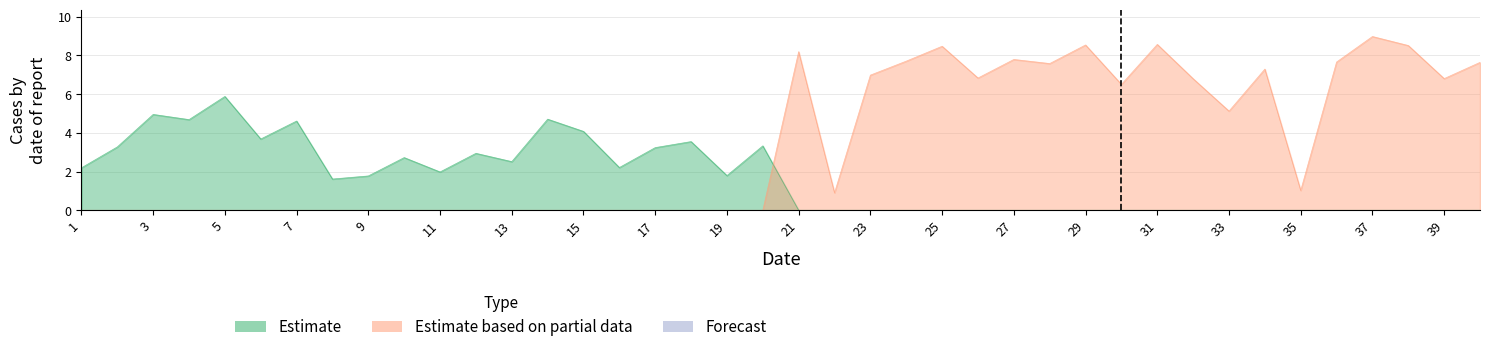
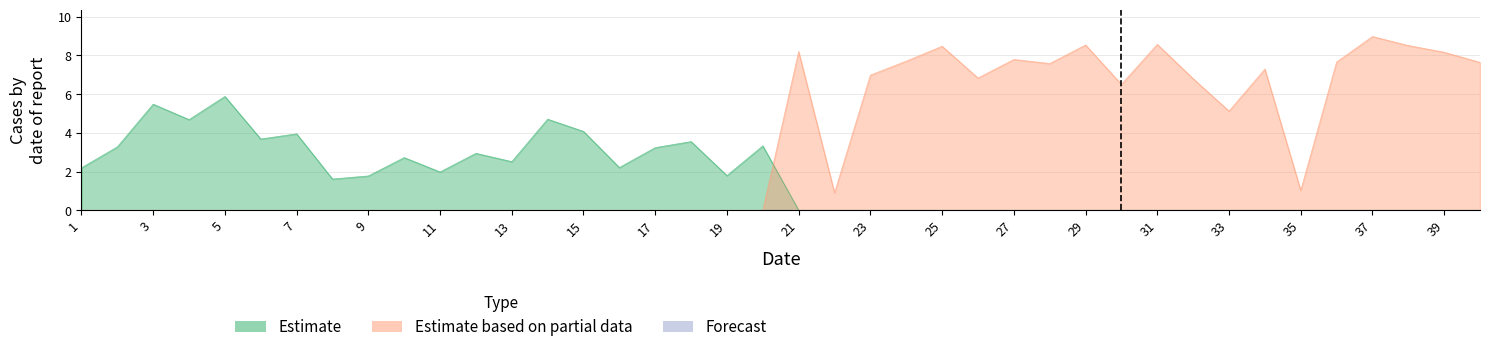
  {
    "Estimate": {
      "1": 2.2,
-     "3": 5.0,
+     "3": 5.5,
      "5": 5.9,
-     "7": 4.6,
+     "7": 3.9,
      "9": 1.8,
      "11": 2.0,
      "13": 2.5,
      "15": 4.1,
      "17": 3.2,
      "19": 1.8,
      "21": 0.0,
      "23": 0.0,
      "25": 0.0,
      "27": 0.0,
      "29": 0.0,
      "31": 0.0,
      "33": 0.0,
      "35": 0.0,
      "37": 0.0,
      "39": 0.0
    },
    "Estimate based on partial data": {
      "1": 0.0,
      "3": 0.0,
      "5": 0.0,
      "7": 0.0,
      "9": 0.0,
      "11": 0.0,
      "13": 0.0,
      "15": 0.0,
      "17": 0.0,
      "19": 0.0,
      "21": 8.2,
      "23": 7.0,
      "25": 8.5,
      "27": 7.8,
      "29": 8.5,
      "31": 8.6,
      "33": 5.1,
      "35": 1.0,
      "37": 9.0,
-     "39": 6.8
+     "39": 8.2
    }
  }
